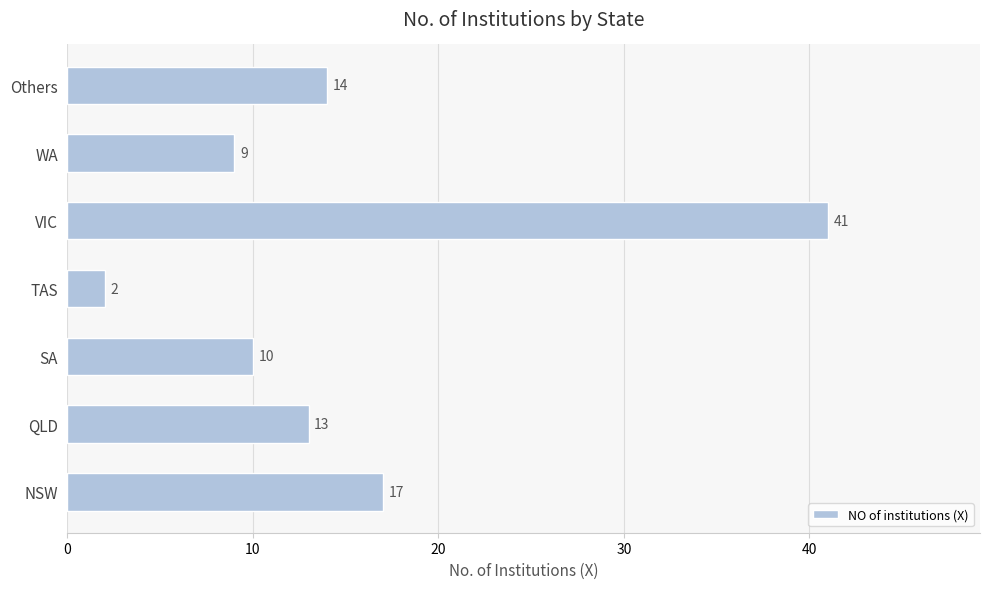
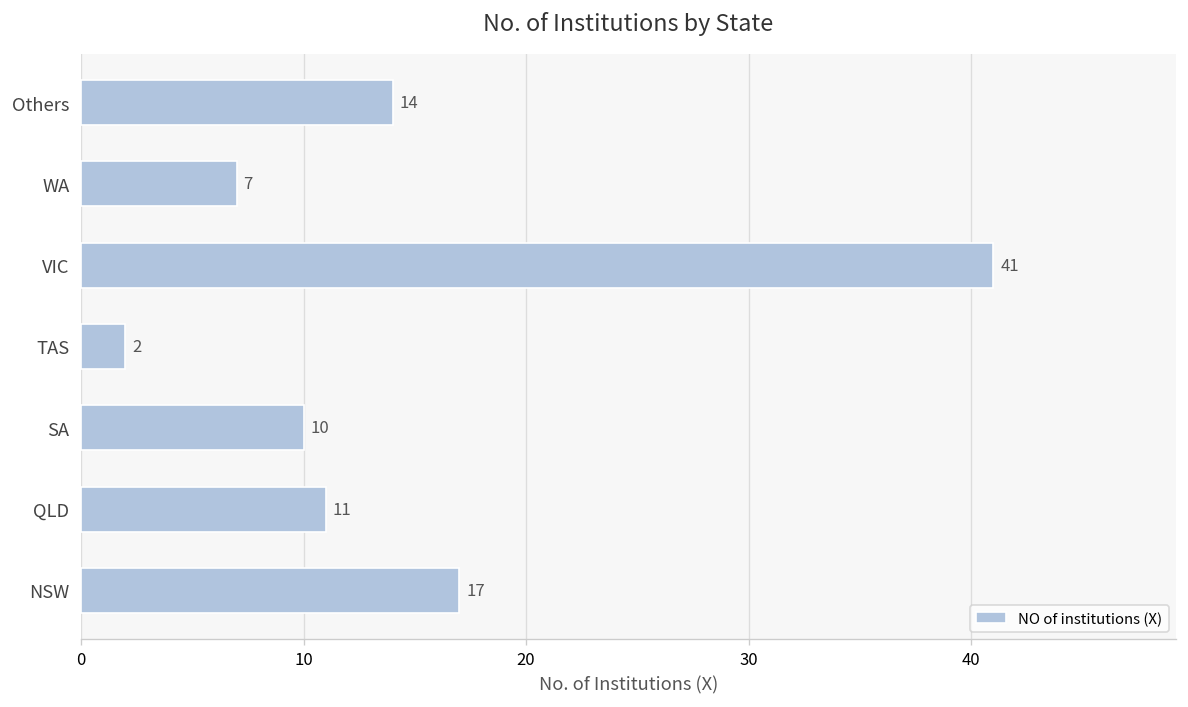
  {
    "Others": 14,
-   "WA": 9,
+   "WA": 7,
    "VIC": 41,
    "TAS": 2,
    "SA": 10,
-   "QLD": 13,
+   "QLD": 11,
    "NSW": 17
  }
